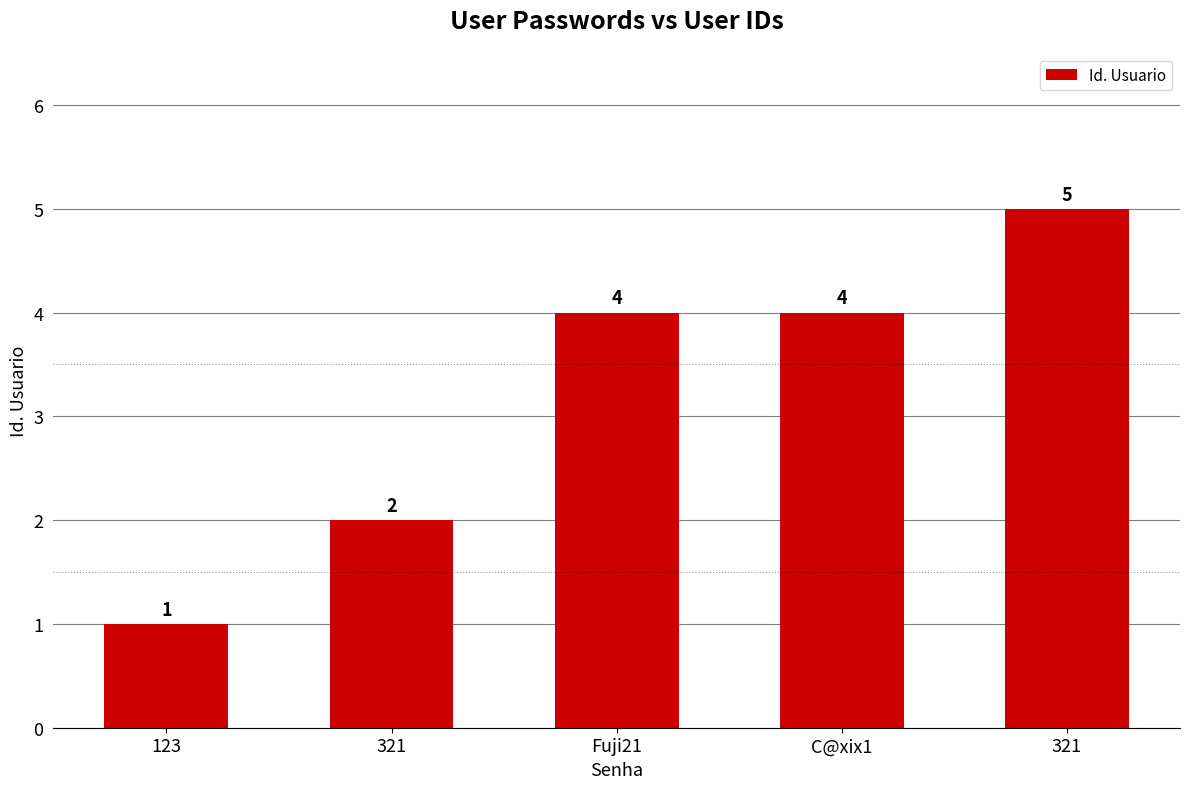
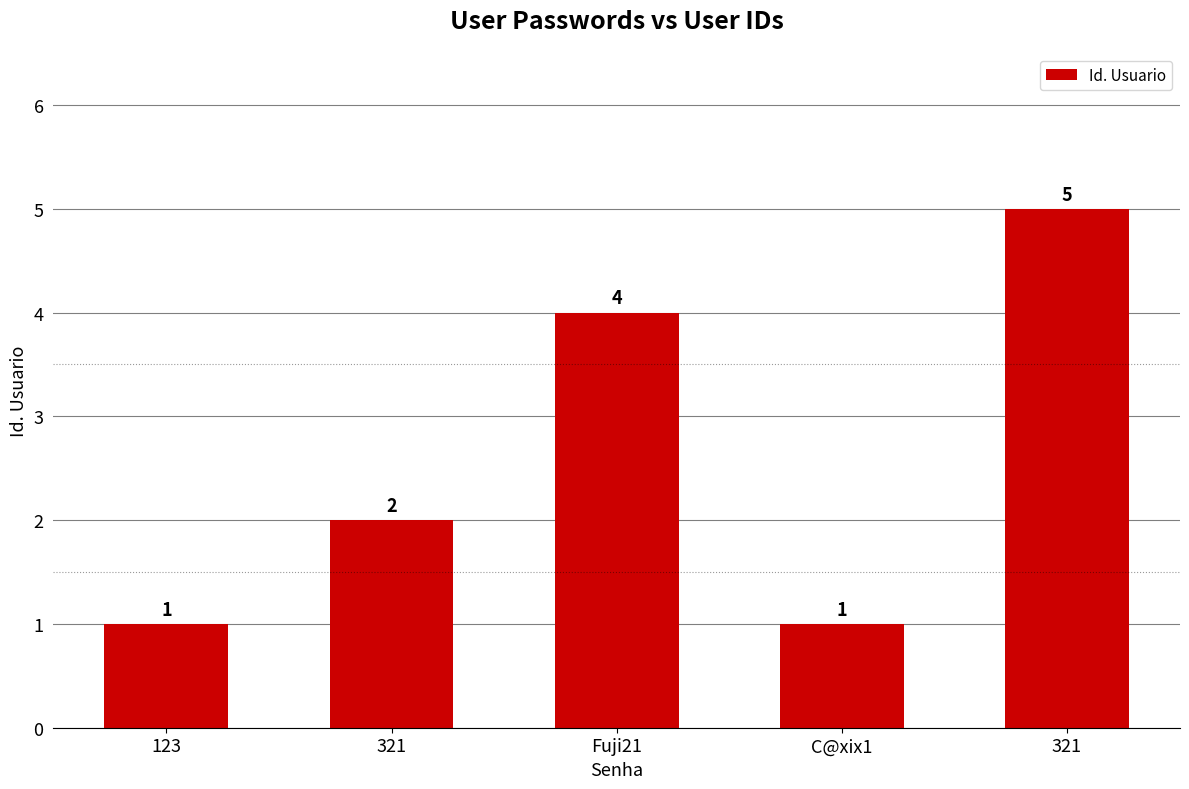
  {
    "123": 1,
    "Fuji21": 4,
-   "C@xix1": 4
+   "C@xix1": 1
  }
